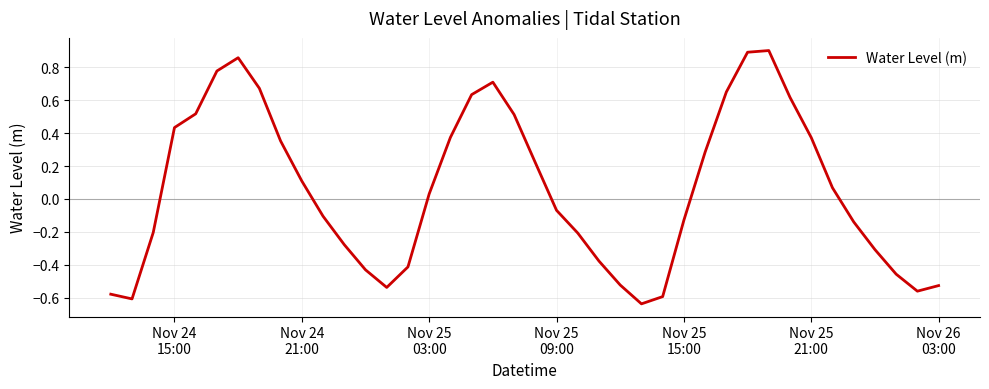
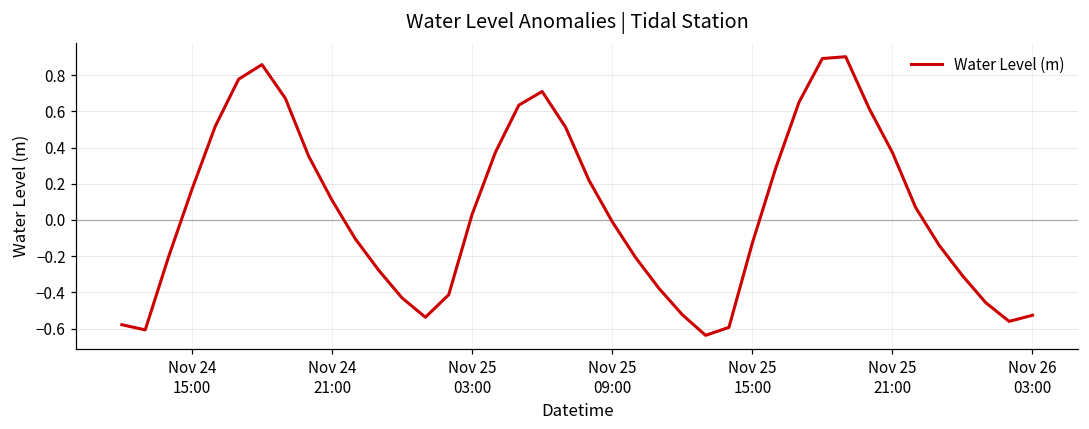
  {
-   "Nov 24 15:00": 0.43,
+   "Nov 24 15:00": 0.17,
    "Nov 24 21:00": 0.11,
    "Nov 25 03:00": 0.03,
-   "Nov 25 09:00": -0.07,
+   "Nov 25 09:00": -0.01,
    "Nov 25 15:00": -0.13,
    "Nov 25 21:00": 0.37,
    "Nov 26 03:00": -0.53
  }
